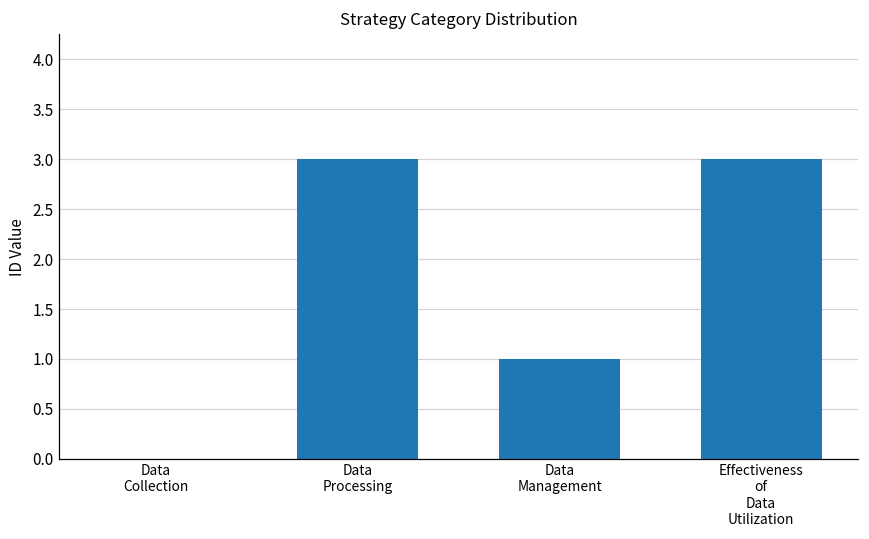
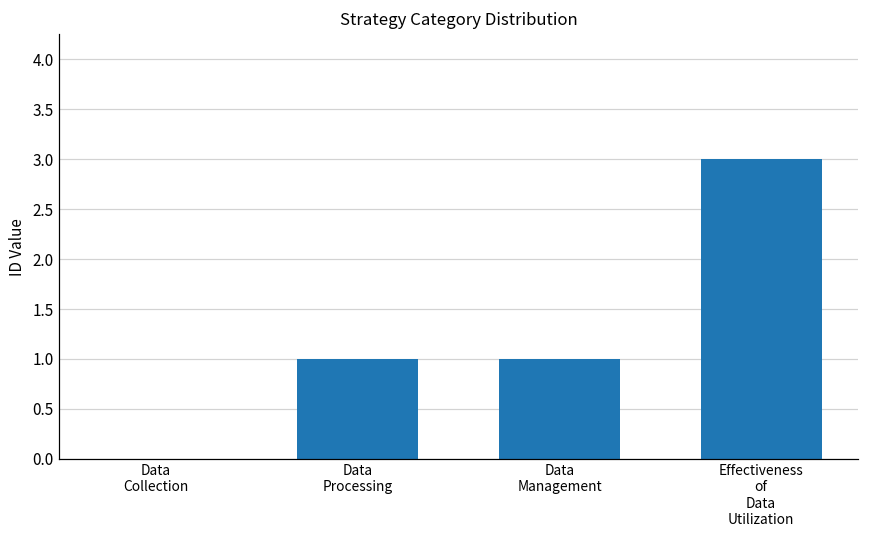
  {
    "Data Collection": 0,
-   "Data Processing": 3,
+   "Data Processing": 1,
    "Data Management": 1,
    "Effectiveness of Data Utilization": 3
  }
